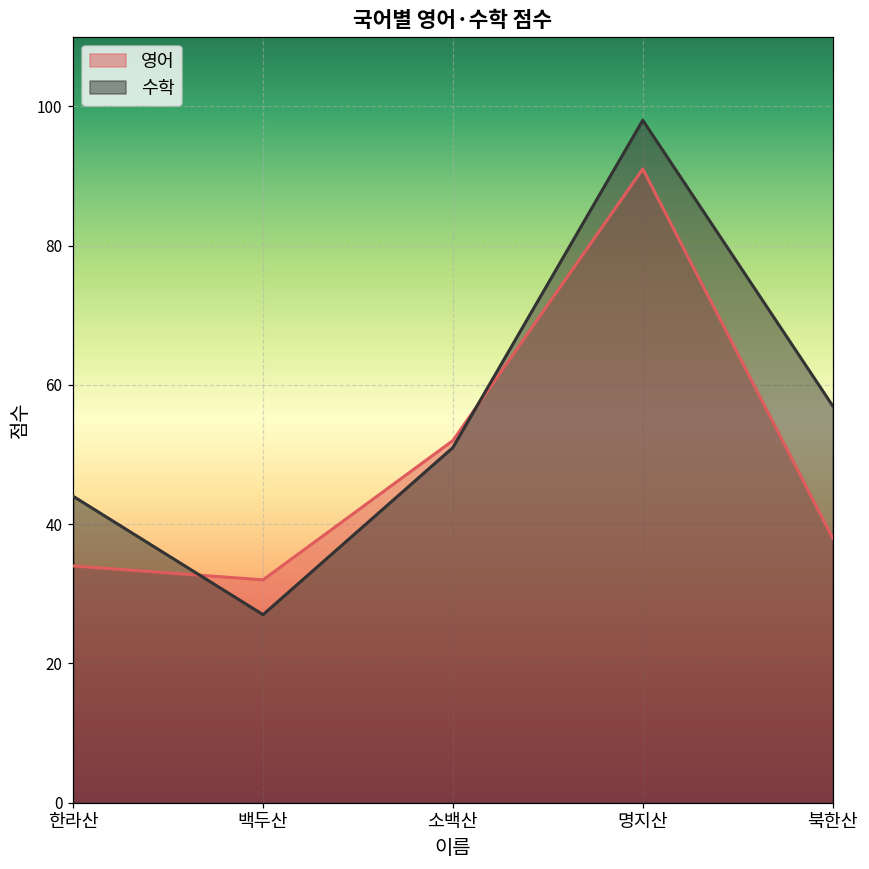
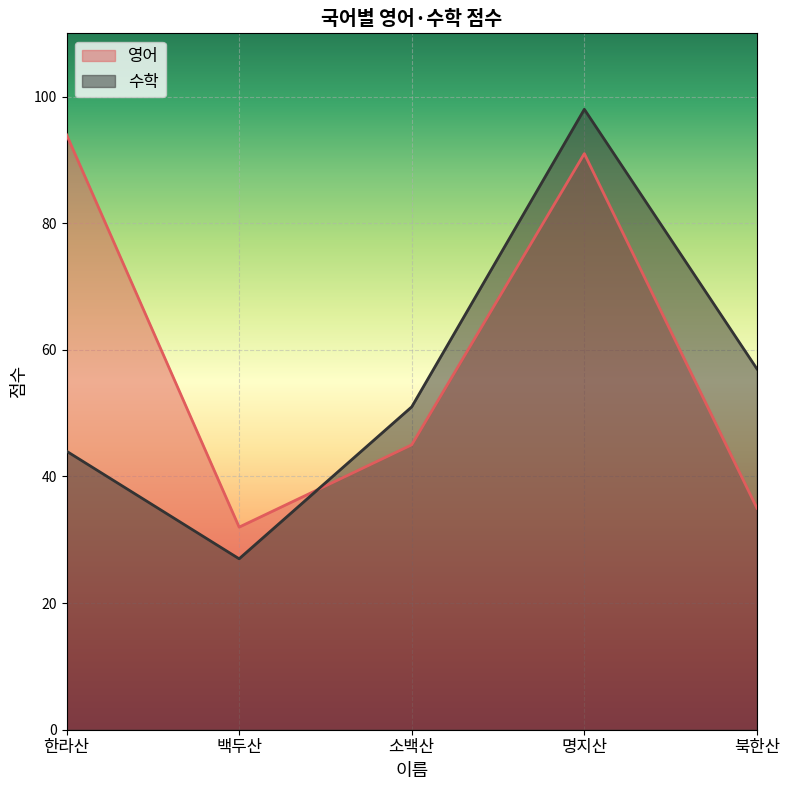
  {
    "영어": {
-     "한라산": 34,
+     "한라산": 94,
      "백두산": 32,
-     "소백산": 52,
+     "소백산": 45,
      "명지산": 91,
-     "북한산": 38
+     "북한산": 35
    },
    "수학": {
      "한라산": 44,
      "백두산": 27,
      "소백산": 51,
      "명지산": 98,
      "북한산": 57
    }
  }
